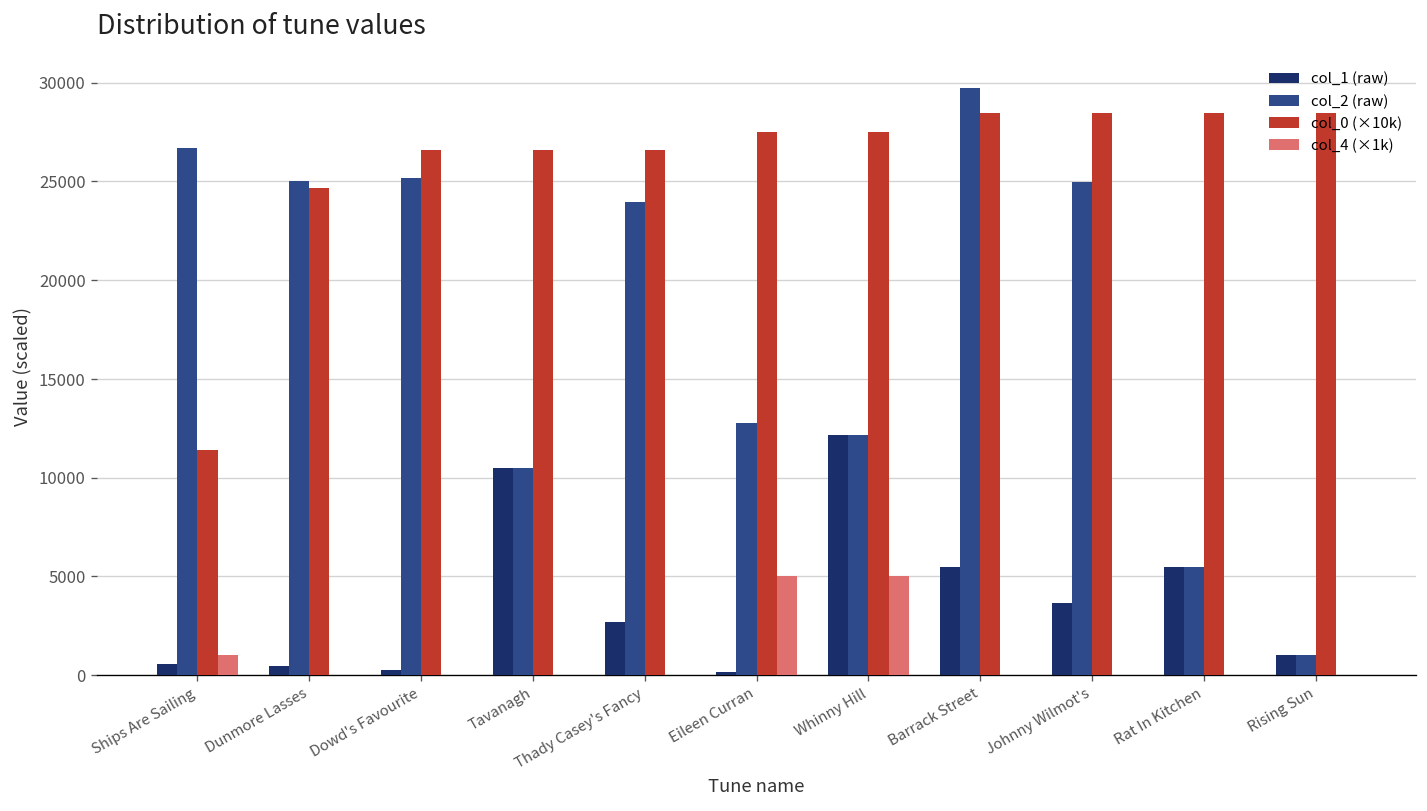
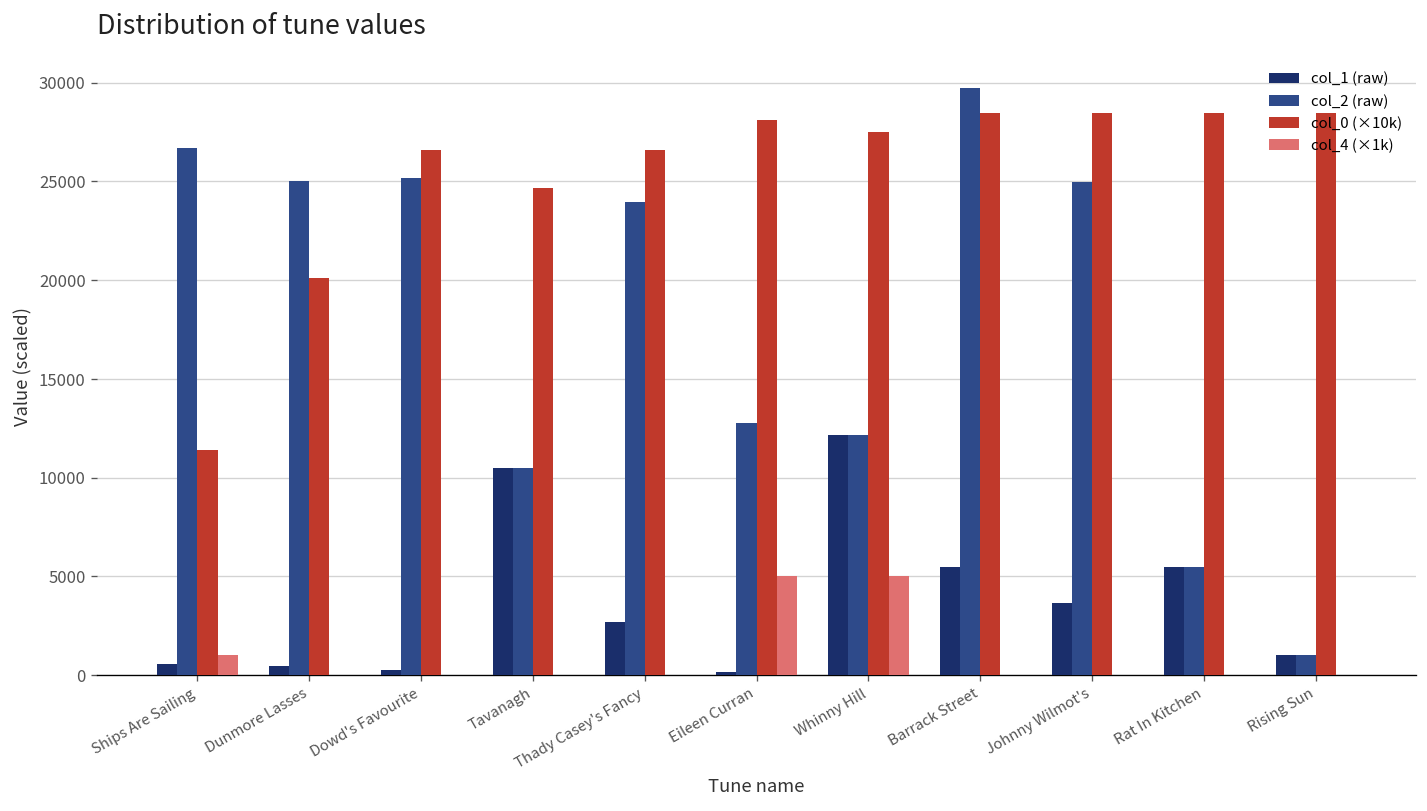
  {
    "col_0 (×10k)": {
      "Ships Are Sailing": 11400,
-     "Dunmore Lasses": 24700,
+     "Dunmore Lasses": 20100,
      "Dowd's Favourite": 26600,
-     "Tavanagh": 26600,
+     "Tavanagh": 24700,
      "Thady Casey's Fancy": 26600,
-     "Eileen Curran": 27500,
+     "Eileen Curran": 28100,
      "Whinny Hill": 27500,
      "Barrack Street": 28500,
      "Johnny Wilmot's": 28500,
      "Rat In Kitchen": 28500,
      "Rising Sun": 28500
    },
    "col_4 (×1k)": {
      "Ships Are Sailing": 1000,
      "Dunmore Lasses": 0,
      "Dowd's Favourite": 0,
      "Tavanagh": 0,
      "Thady Casey's Fancy": 0,
      "Eileen Curran": 5000,
      "Whinny Hill": 5000,
      "Barrack Street": 0,
      "Johnny Wilmot's": 0,
      "Rat In Kitchen": 0,
      "Rising Sun": 0
    }
  }
